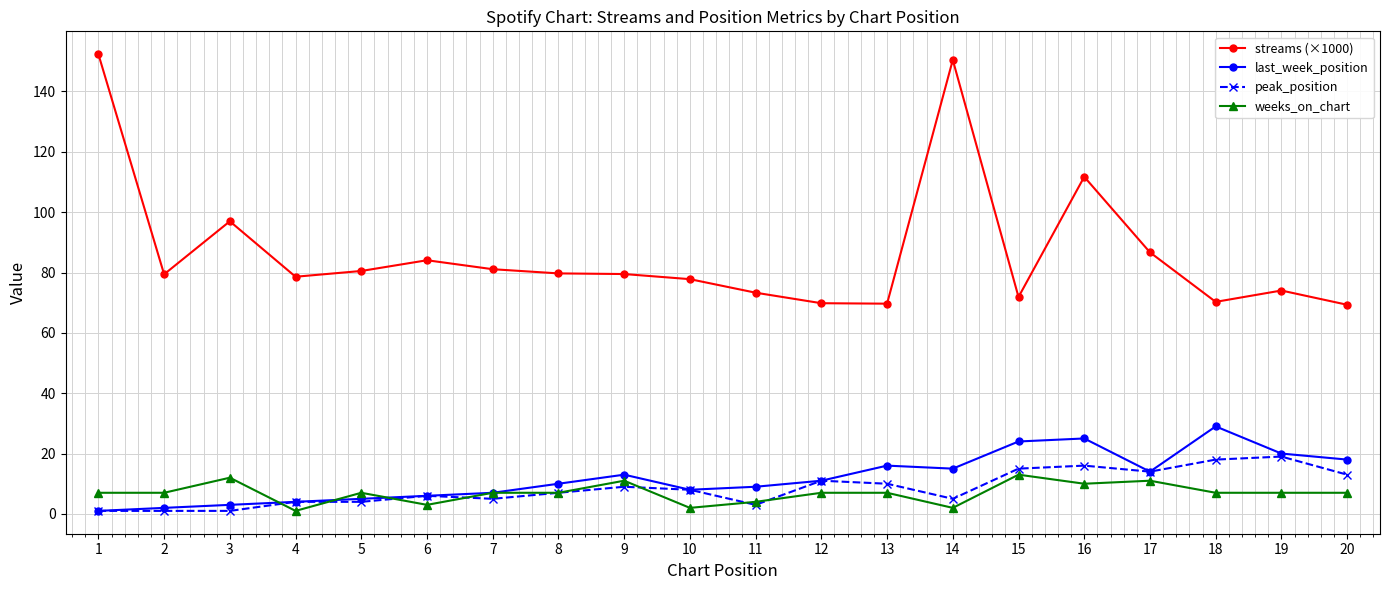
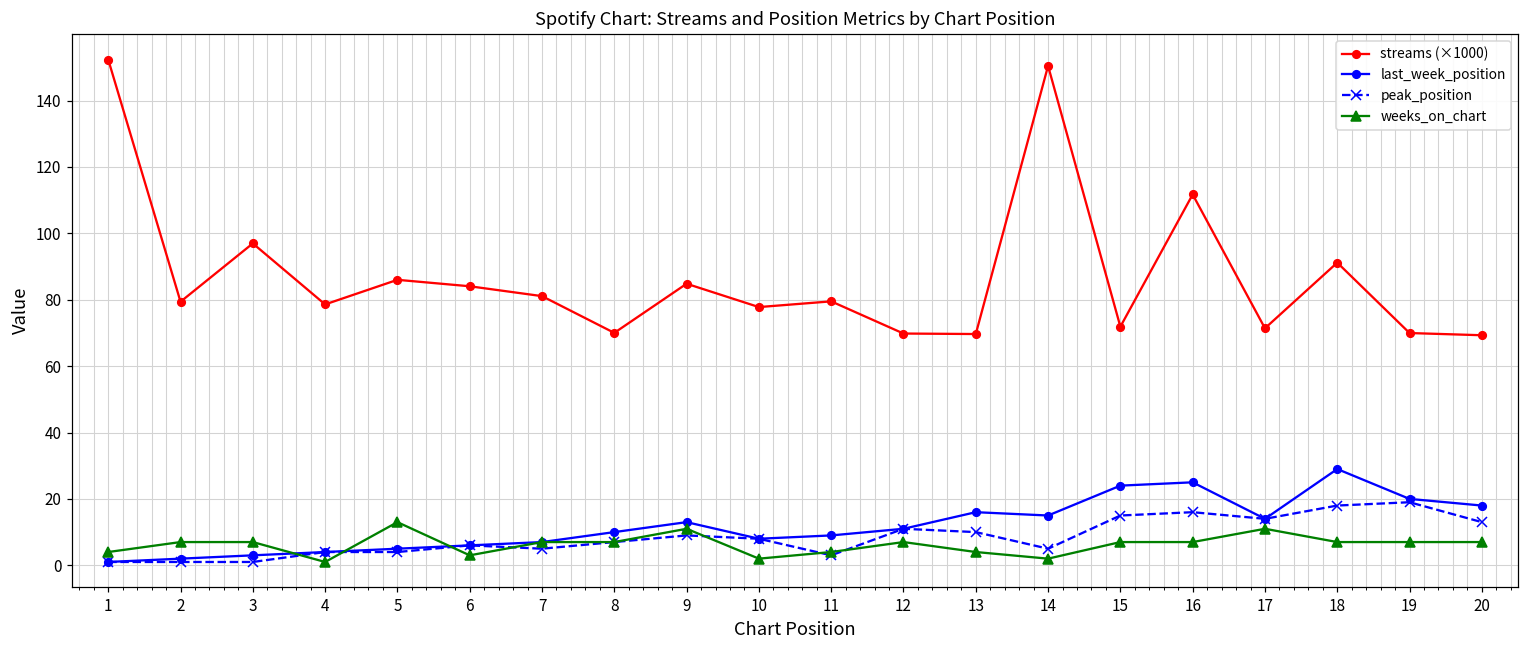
  {
    "streams (×1000)": {
      "1": 152,
      "2": 79,
      "3": 97,
      "4": 79,
-     "5": 81,
+     "5": 86,
      "6": 84,
      "7": 81,
-     "8": 80,
-     "9": 79,
+     "8": 70,
+     "9": 85,
      "10": 78,
-     "11": 73,
+     "11": 80,
      "12": 70,
      "13": 70,
      "14": 150,
      "15": 72,
      "16": 112,
-     "17": 87,
-     "18": 70,
-     "19": 74,
+     "17": 71,
+     "18": 91,
+     "19": 70,
      "20": 69
    },
    "weeks_on_chart": {
-     "1": 7,
+     "1": 4,
      "2": 7,
-     "3": 12,
+     "3": 7,
      "4": 1,
-     "5": 7,
+     "5": 13,
      "6": 3,
      "9": 11,
      "10": 2,
      "11": 4,
      "12": 7,
-     "13": 7,
+     "13": 4,
      "14": 2,
-     "15": 13,
-     "16": 10,
+     "15": 7,
+     "16": 7,
      "17": 11,
      "18": 7,
      "19": 7,
      "20": 7
    }
  }
